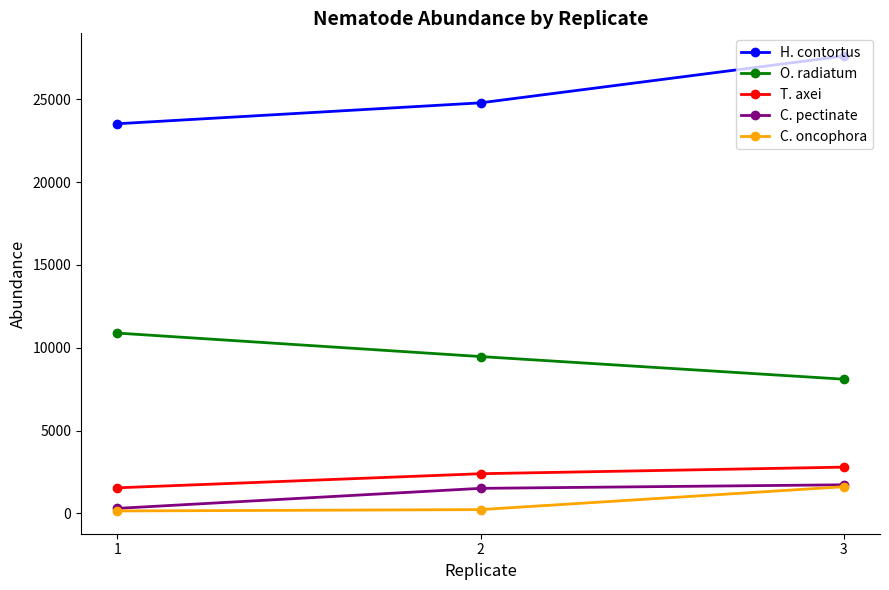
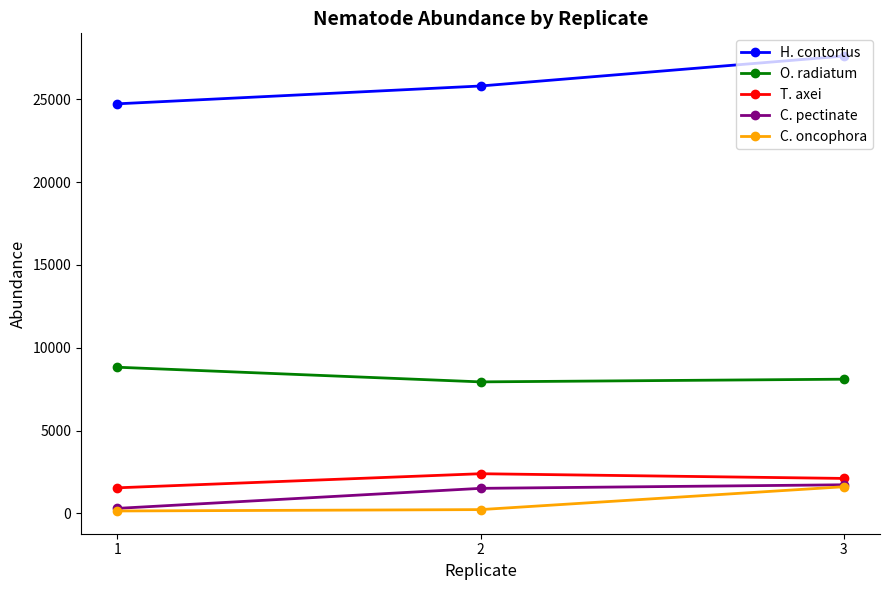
  {
    "H. contortus": {
-     "1": 23500,
-     "2": 24800
+     "1": 24700,
+     "2": 25800
    },
    "O. radiatum": {
-     "1": 10900,
-     "2": 9500,
+     "1": 8800,
+     "2": 7900,
      "3": 8100
    },
    "T. axei": {
      "1": 1500,
      "2": 2400,
-     "3": 2800
+     "3": 2100
    },
    "C. pectinate": {
      "1": 300,
      "2": 1500
    },
    "C. oncophora": {
      "1": 100,
      "2": 200
    }
  }
